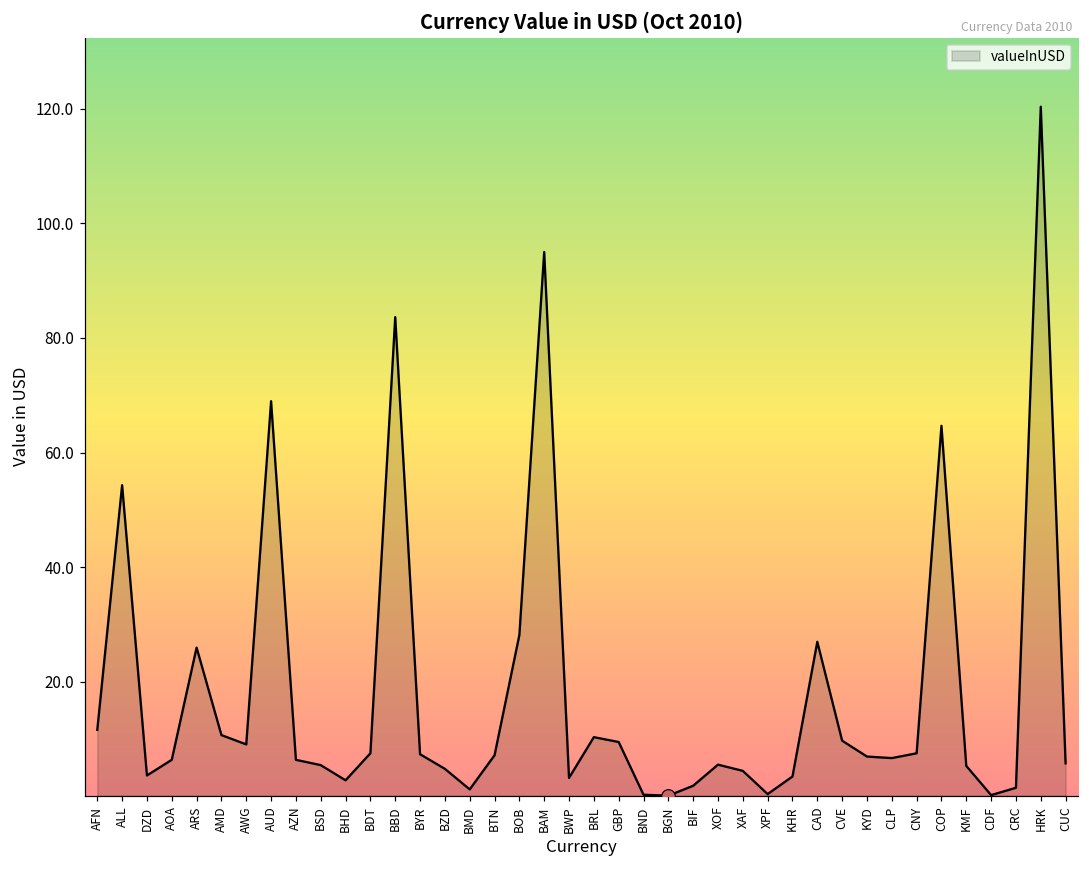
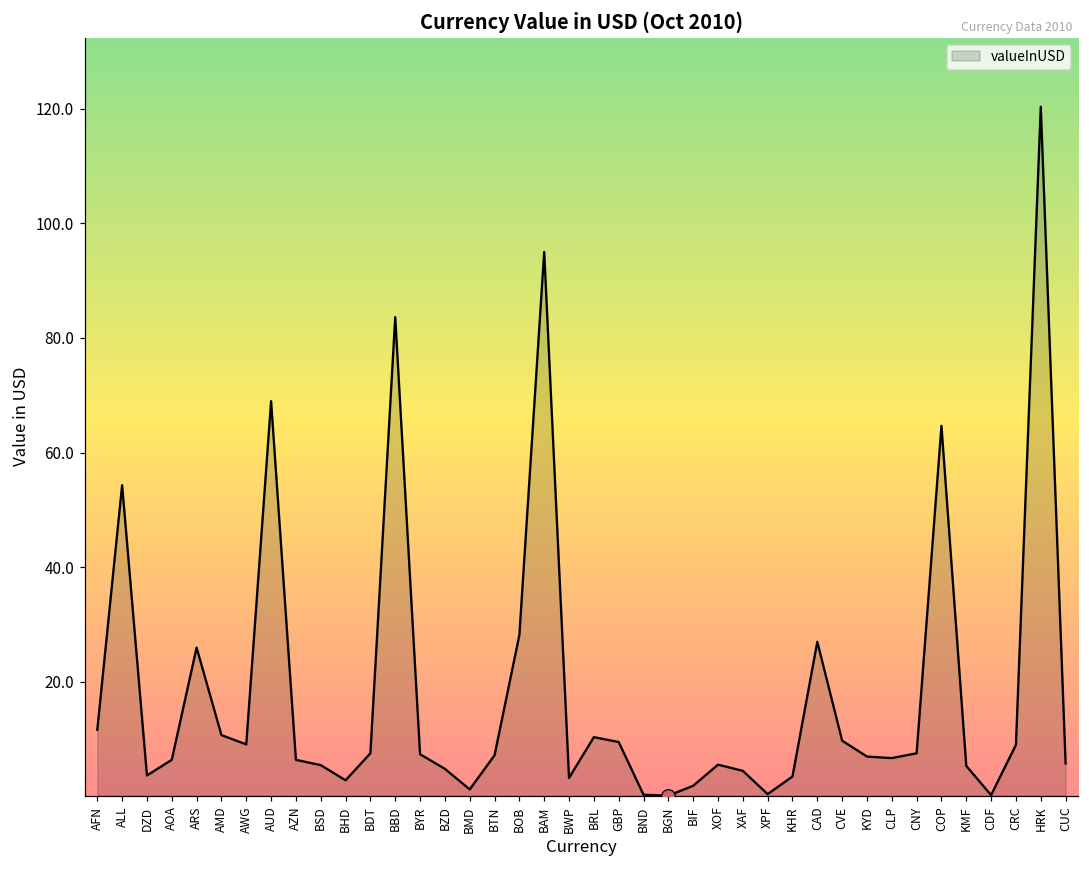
  {
    "valueInUSD": {
      "AFN": 12,
      "ALL": 54,
      "DZD": 4,
      "AOA": 6,
      "ARS": 26,
      "AMD": 11,
      "AWG": 9,
      "AUD": 69,
      "AZN": 6,
      "BSD": 5,
      "BHD": 3,
      "BDT": 8,
      "BBD": 84,
      "BYR": 7,
      "BZD": 5,
      "BMD": 1,
      "BTN": 7,
      "BOB": 28,
      "BAM": 95,
      "BWP": 3,
      "BRL": 10,
      "GBP": 9,
      "BND": 0,
      "BIF": 2,
      "XOF": 6,
      "XAF": 4,
      "XPF": 0,
      "KHR": 3,
      "CAD": 27,
      "CVE": 10,
      "KYD": 7,
      "CLP": 7,
      "CNY": 8,
      "COP": 65,
      "KMF": 5,
      "CDF": 0,
-     "CRC": 1,
+     "CRC": 9,
      "HRK": 120,
      "CUC": 6
    }
  }
